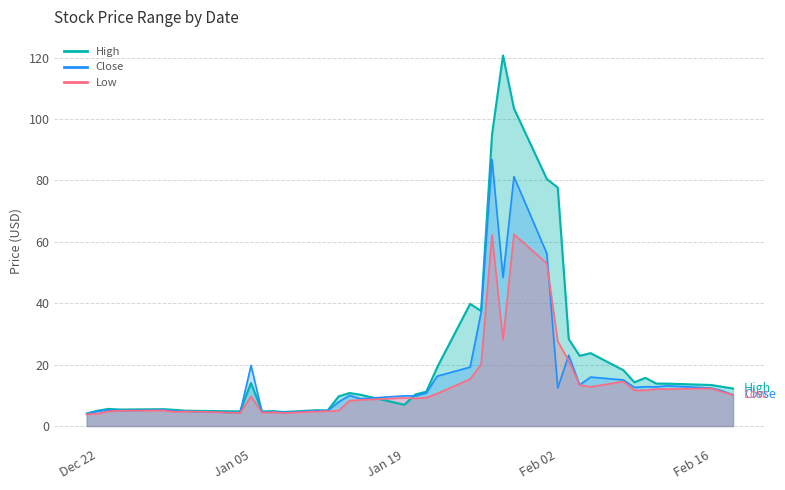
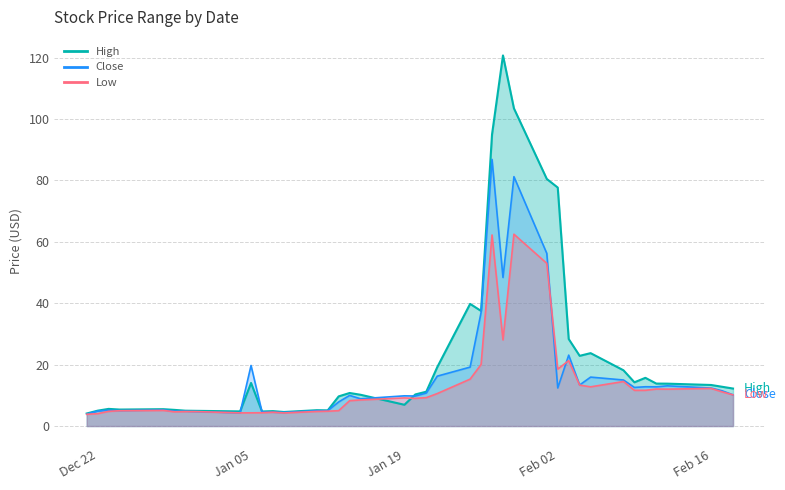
  {
    "High": {
      "Jan 05": 14,
      "Jan 19": 7,
      "Feb 02": 78,
      "Feb 16": 13
    },
    "Close": {
      "Jan 05": 20,
      "Feb 02": 12
    },
    "Low": {
-     "Jan 05": 10,
-     "Feb 02": 28
+     "Jan 05": 4,
+     "Feb 02": 19
    }
  }
